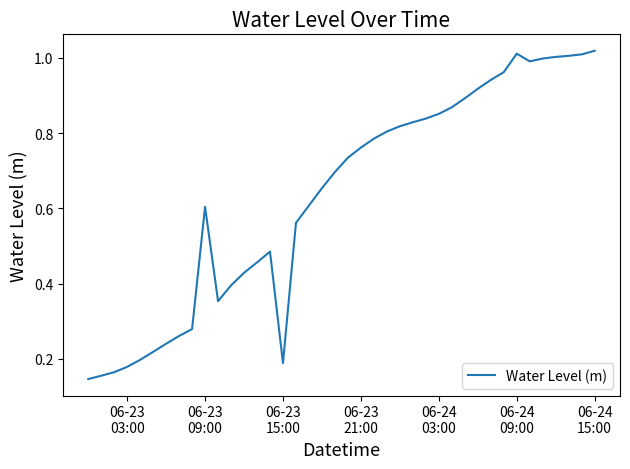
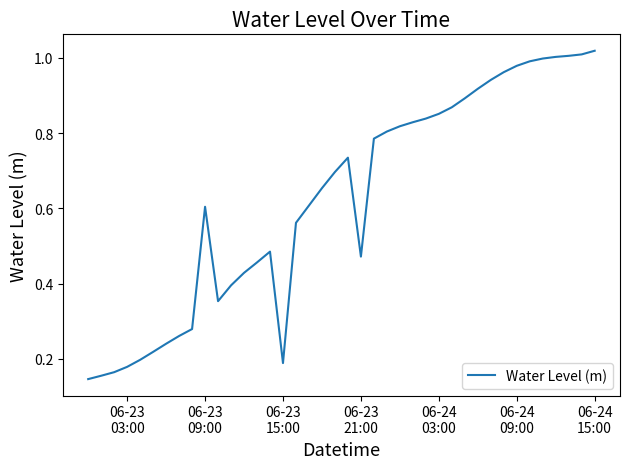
  {
    "06-23 03:00": 0.18,
    "06-23 09:00": 0.60,
    "06-23 15:00": 0.19,
-   "06-23 21:00": 0.76,
+   "06-23 21:00": 0.47,
    "06-24 03:00": 0.85,
-   "06-24 09:00": 1.01,
+   "06-24 09:00": 0.98,
    "06-24 15:00": 1.02
  }
